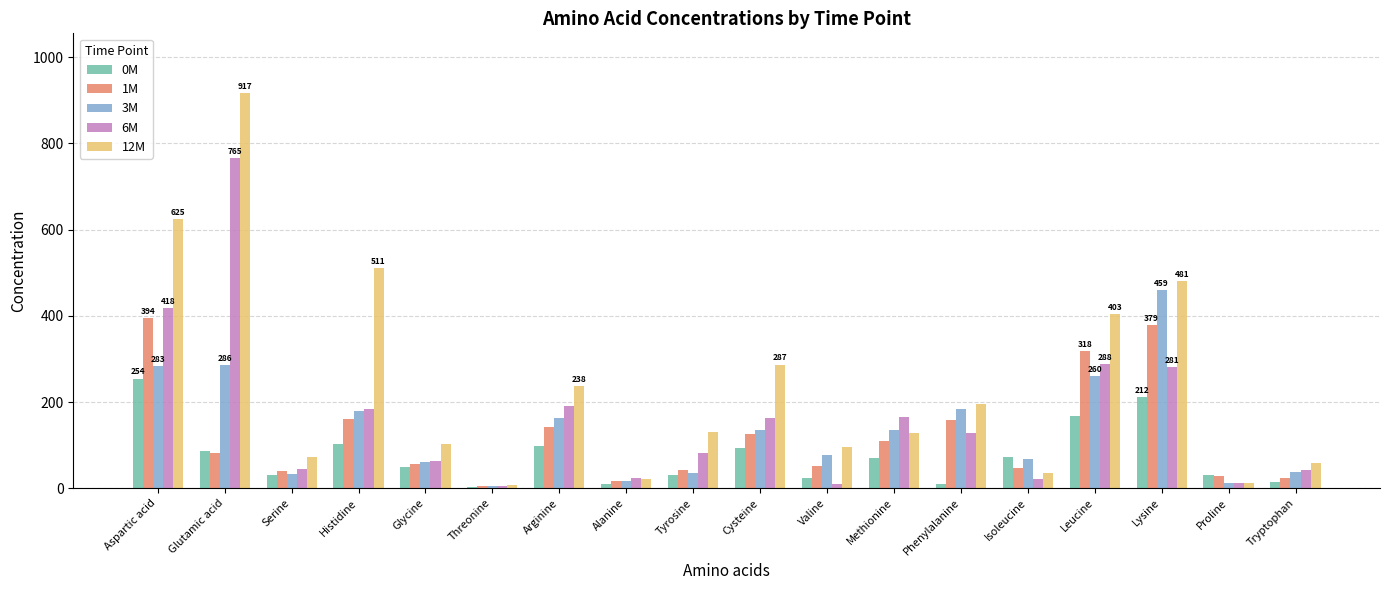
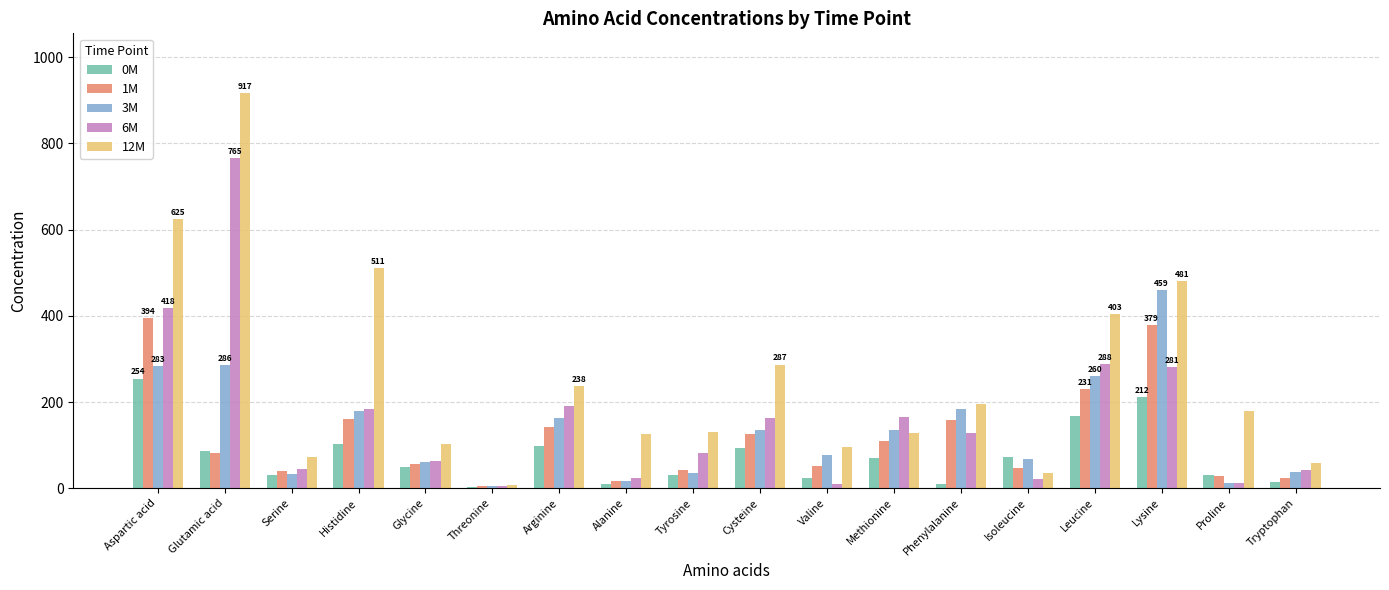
  {
    "1M": {
      "Aspartic acid": 394,
-     "Leucine": 318,
+     "Leucine": 231,
      "Lysine": 379
    },
    "6M": {
      "Aspartic acid": 418,
      "Glutamic acid": 765,
      "Leucine": 288,
      "Lysine": 281
    },
    "12M": {
      "Serine": 70,
      "Glycine": 100,
      "Threonine": 10,
-     "Alanine": 20,
+     "Alanine": 130,
      "Tyrosine": 130,
      "Valine": 100,
      "Methionine": 130,
      "Phenylalanine": 200,
      "Isoleucine": 40,
-     "Proline": 10,
+     "Proline": 180,
      "Tryptophan": 60
    }
  }
